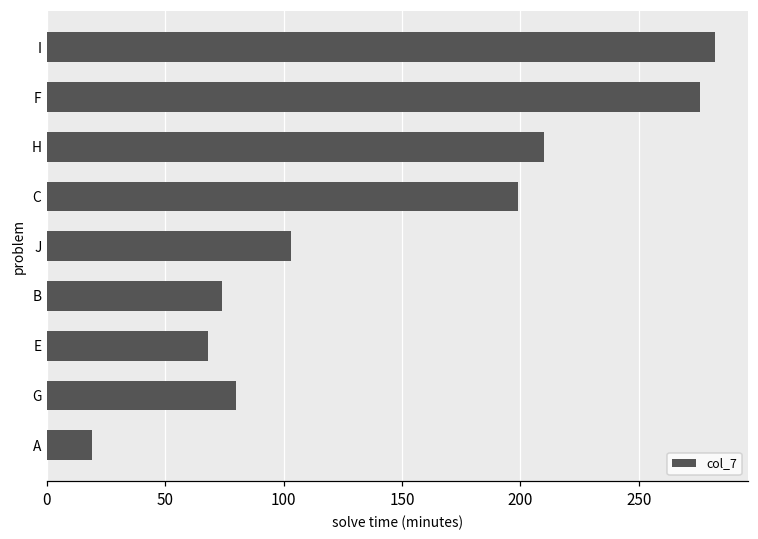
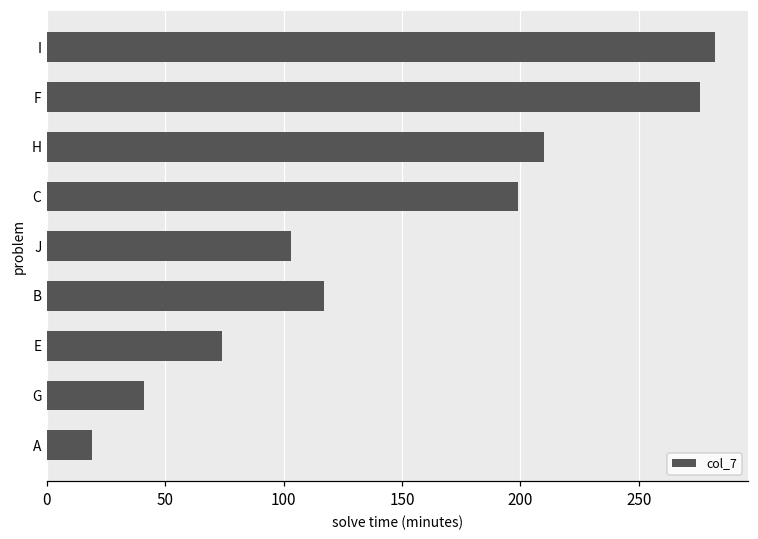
  {
    "I": 282,
    "F": 276,
    "H": 210,
    "C": 199,
    "J": 103,
-   "B": 74,
-   "E": 68,
-   "G": 80,
+   "B": 117,
+   "E": 74,
+   "G": 41,
    "A": 19
  }
